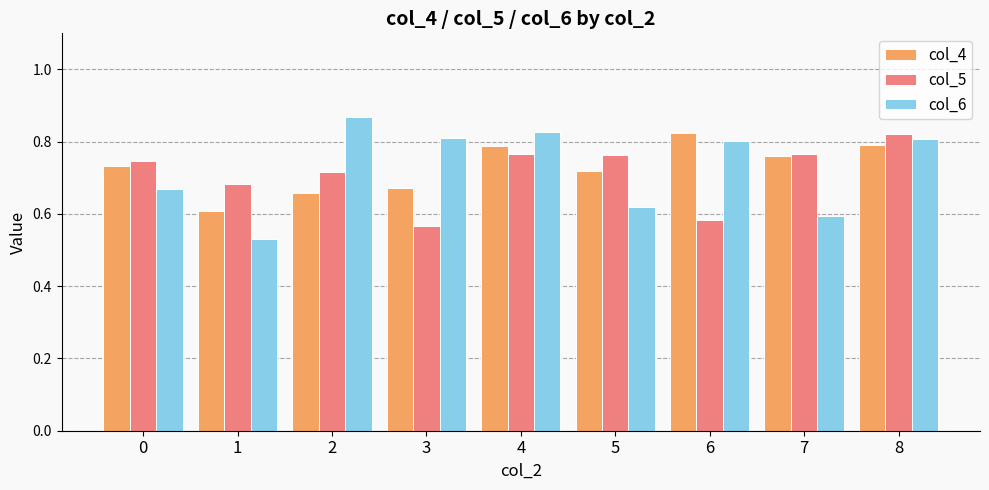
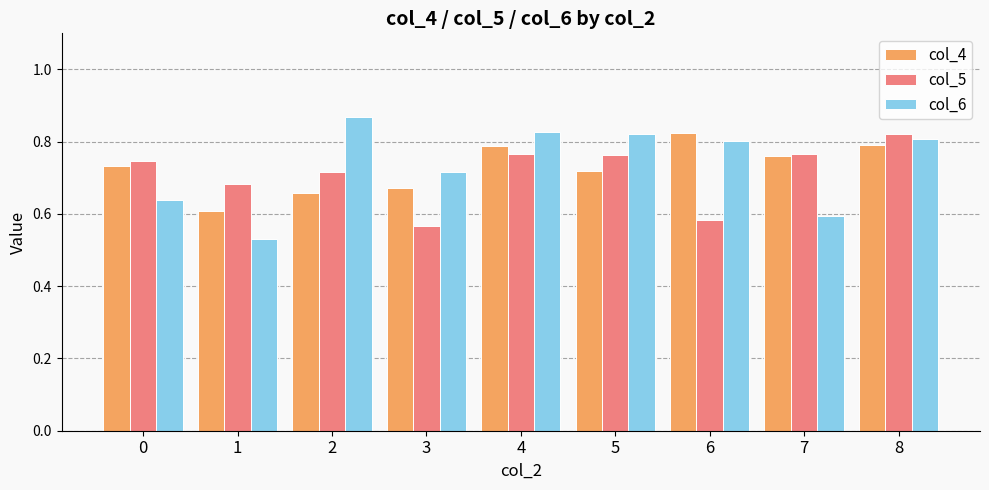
  {
    "col_6": {
-     "0": 0.67,
+     "0": 0.64,
      "1": 0.53,
      "2": 0.87,
-     "3": 0.81,
+     "3": 0.72,
      "4": 0.83,
-     "5": 0.62,
+     "5": 0.82,
      "6": 0.80,
      "7": 0.60,
      "8": 0.81
    }
  }
